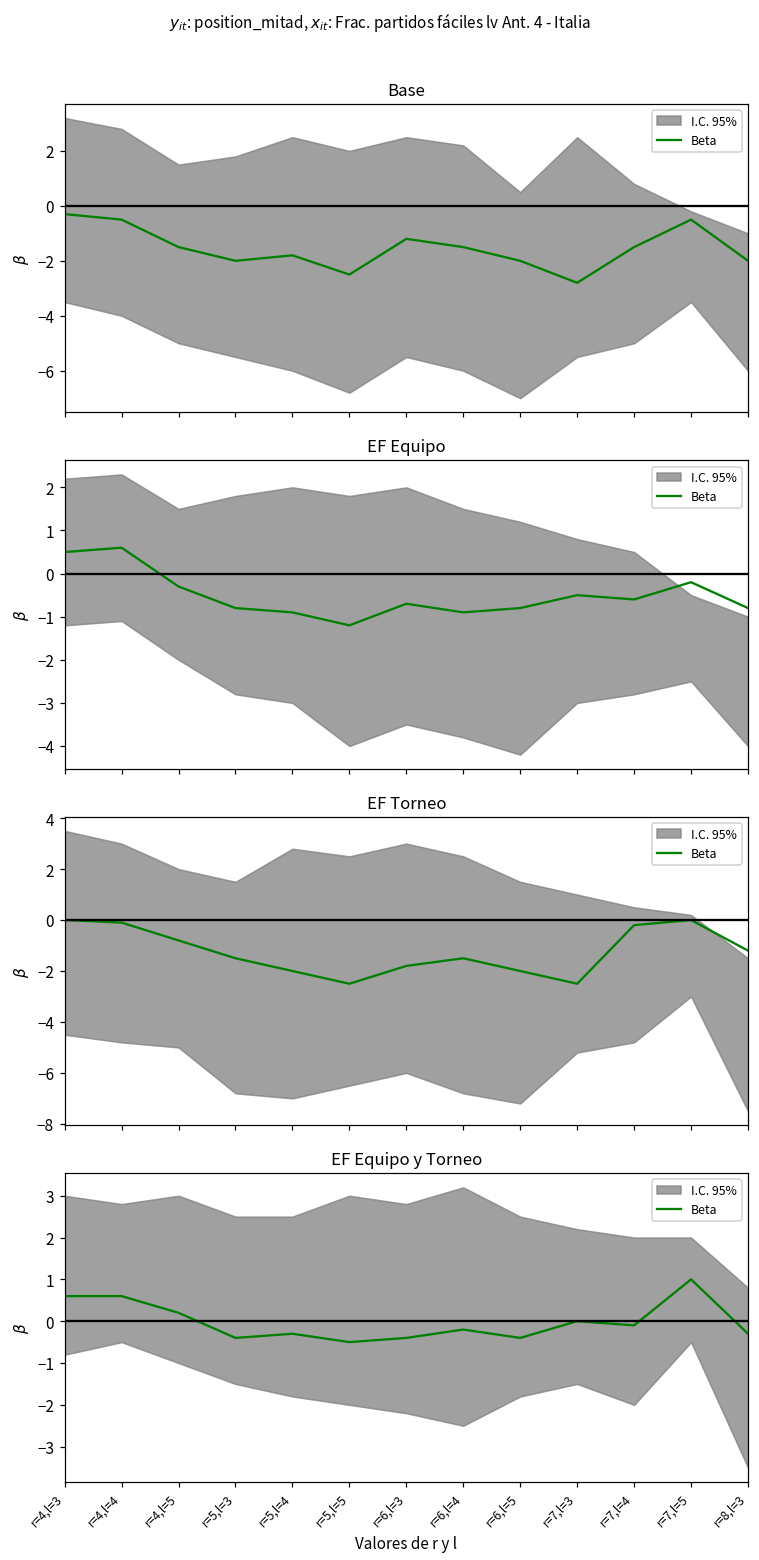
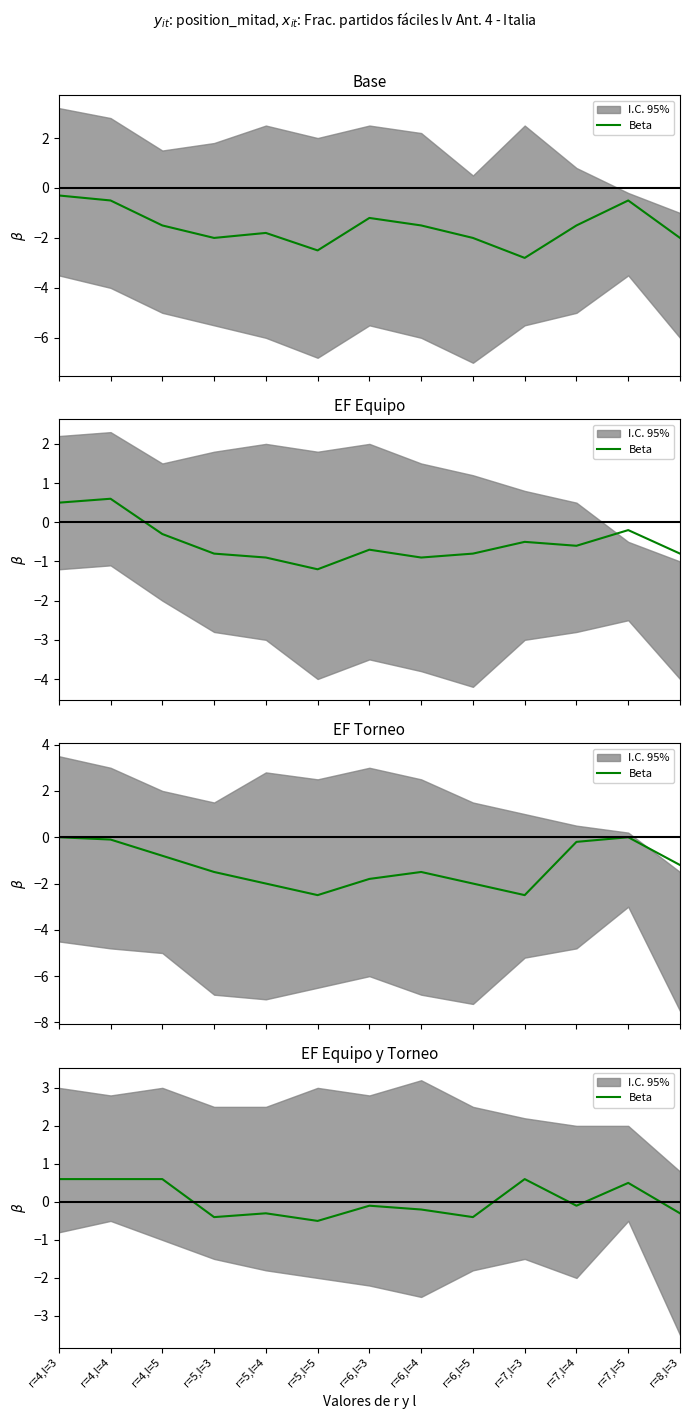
  {
    "EF Equipo y Torneo": {
      "Beta": {
        "r=4,l=3": 0.6,
        "r=4,l=4": 0.6,
-       "r=4,l=5": 0.2,
+       "r=4,l=5": 0.6,
        "r=5,l=3": -0.4,
        "r=5,l=4": -0.3,
        "r=5,l=5": -0.5,
-       "r=6,l=3": -0.4,
+       "r=6,l=3": -0.1,
        "r=6,l=4": -0.2,
        "r=6,l=5": -0.4,
-       "r=7,l=3": 0.0,
+       "r=7,l=3": 0.6,
        "r=7,l=4": -0.1,
-       "r=7,l=5": 1.0,
+       "r=7,l=5": 0.5,
        "r=8,l=3": -0.3
      }
    }
  }
